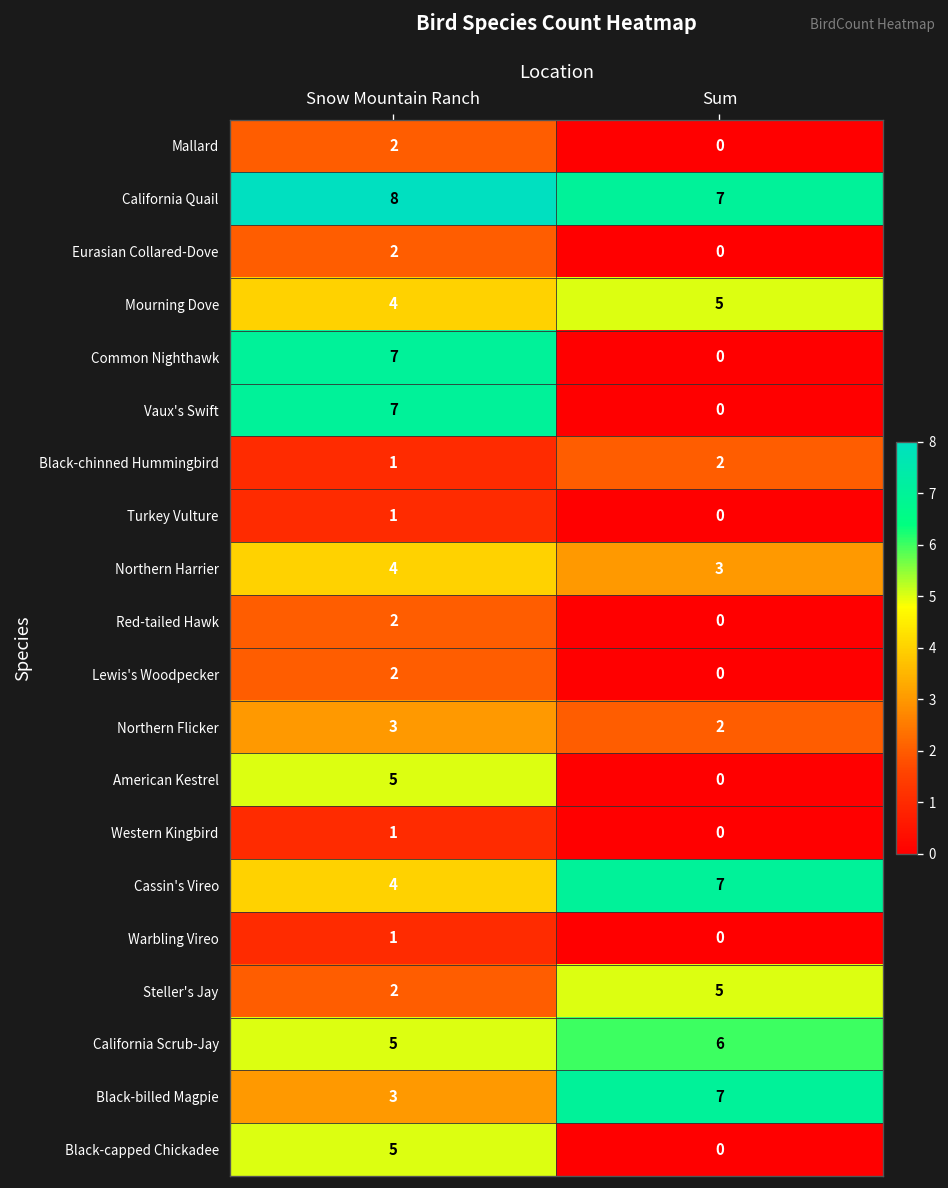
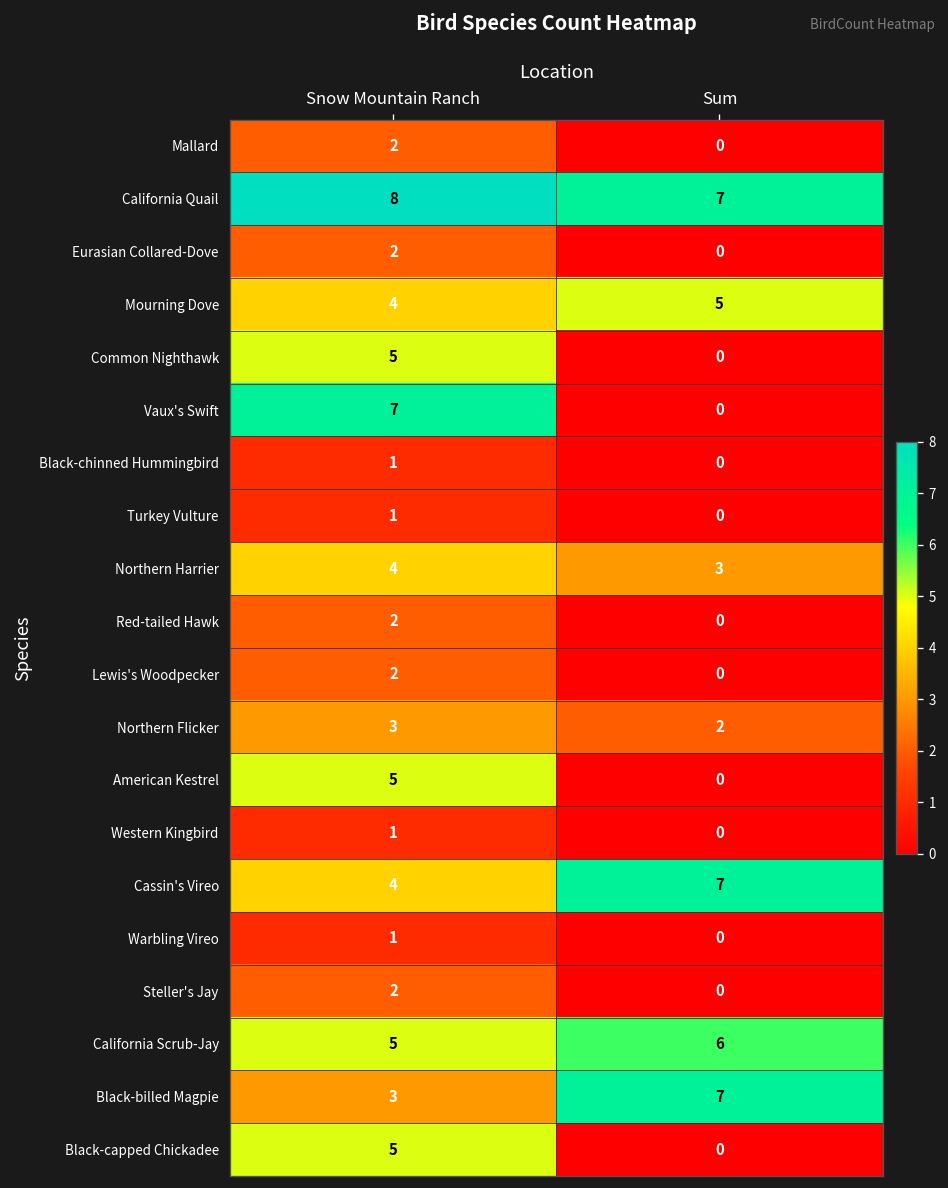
  {
    "Mallard": {
      "Snow Mountain Ranch": 2,
      "Sum": 0
    },
    "California Quail": {
      "Snow Mountain Ranch": 8,
      "Sum": 7
    },
    "Eurasian Collared-Dove": {
      "Snow Mountain Ranch": 2,
      "Sum": 0
    },
    "Mourning Dove": {
      "Snow Mountain Ranch": 4,
      "Sum": 5
    },
    "Common Nighthawk": {
-     "Snow Mountain Ranch": 7,
+     "Snow Mountain Ranch": 5,
      "Sum": 0
    },
    "Vaux's Swift": {
      "Snow Mountain Ranch": 7,
      "Sum": 0
    },
    "Black-chinned Hummingbird": {
      "Snow Mountain Ranch": 1,
-     "Sum": 2
+     "Sum": 0
    },
    "Turkey Vulture": {
      "Snow Mountain Ranch": 1,
      "Sum": 0
    },
    "Northern Harrier": {
      "Snow Mountain Ranch": 4,
      "Sum": 3
    },
    "Red-tailed Hawk": {
      "Snow Mountain Ranch": 2,
      "Sum": 0
    },
    "Lewis's Woodpecker": {
      "Snow Mountain Ranch": 2,
      "Sum": 0
    },
    "Northern Flicker": {
      "Snow Mountain Ranch": 3,
      "Sum": 2
    },
    "American Kestrel": {
      "Snow Mountain Ranch": 5,
      "Sum": 0
    },
    "Western Kingbird": {
      "Snow Mountain Ranch": 1,
      "Sum": 0
    },
    "Cassin's Vireo": {
      "Snow Mountain Ranch": 4,
      "Sum": 7
    },
    "Warbling Vireo": {
      "Snow Mountain Ranch": 1,
      "Sum": 0
    },
    "Steller's Jay": {
      "Snow Mountain Ranch": 2,
-     "Sum": 5
+     "Sum": 0
    },
    "California Scrub-Jay": {
      "Snow Mountain Ranch": 5,
      "Sum": 6
    },
    "Black-billed Magpie": {
      "Snow Mountain Ranch": 3,
      "Sum": 7
    },
    "Black-capped Chickadee": {
      "Snow Mountain Ranch": 5,
      "Sum": 0
    }
  }
